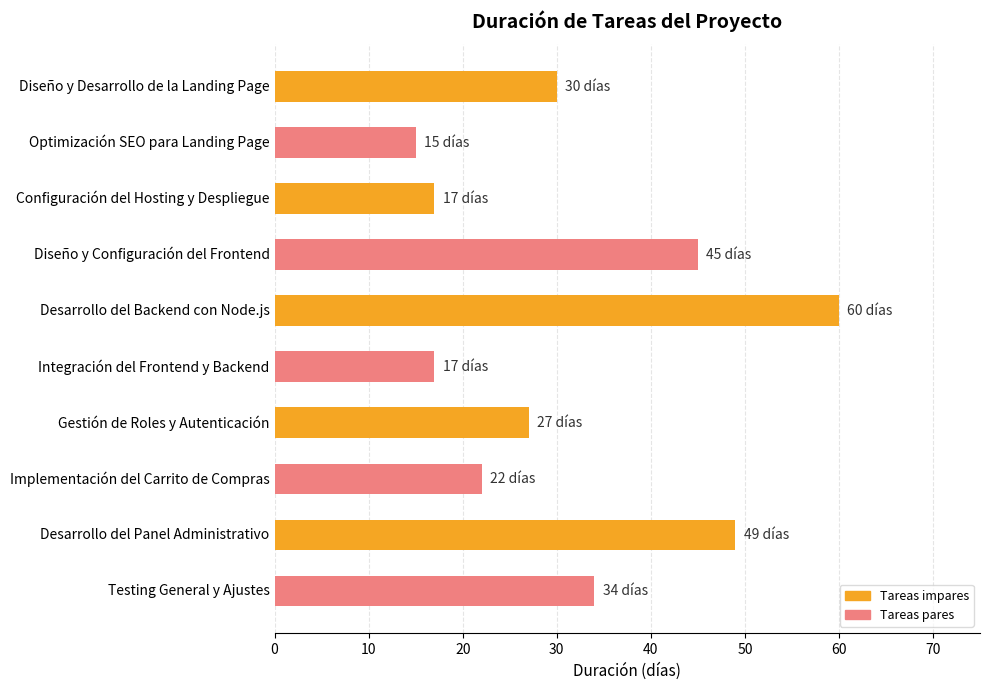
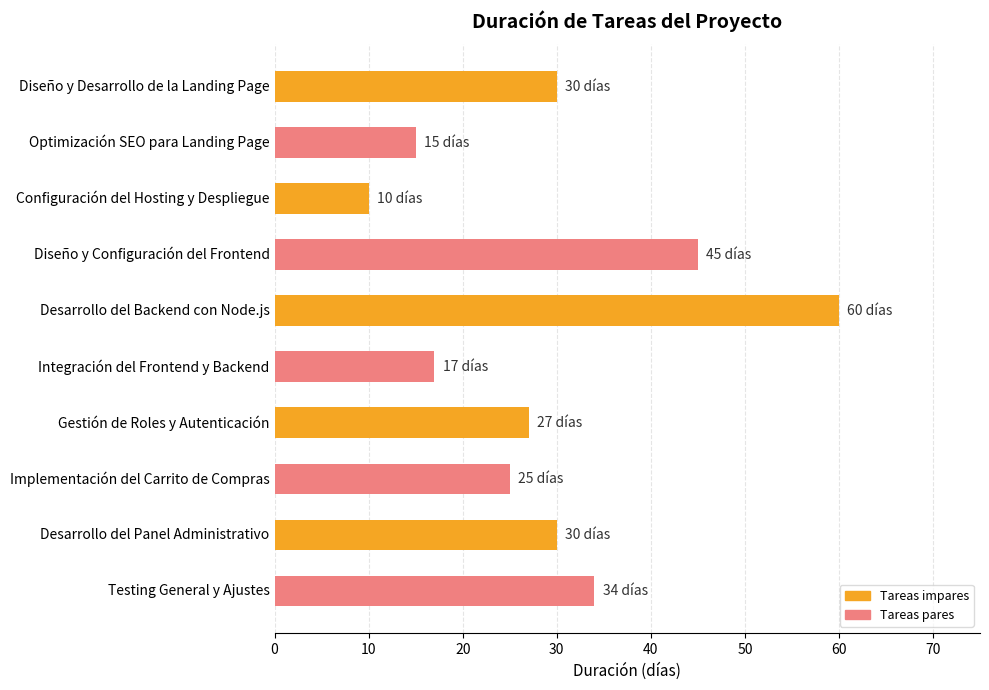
  {
    "Diseño y Desarrollo de la Landing Page": 30,
    "Optimización SEO para Landing Page": 15,
-   "Configuración del Hosting y Despliegue": 17,
+   "Configuración del Hosting y Despliegue": 10,
    "Diseño y Configuración del Frontend": 45,
    "Desarrollo del Backend con Node.js": 60,
    "Integración del Frontend y Backend": 17,
    "Gestión de Roles y Autenticación": 27,
-   "Implementación del Carrito de Compras": 22,
-   "Desarrollo del Panel Administrativo": 49,
+   "Implementación del Carrito de Compras": 25,
+   "Desarrollo del Panel Administrativo": 30,
    "Testing General y Ajustes": 34
  }
